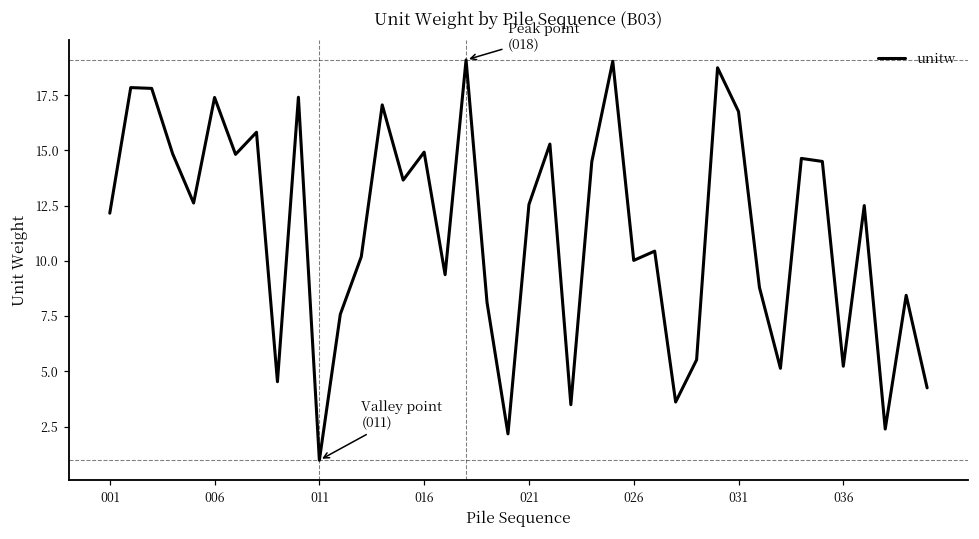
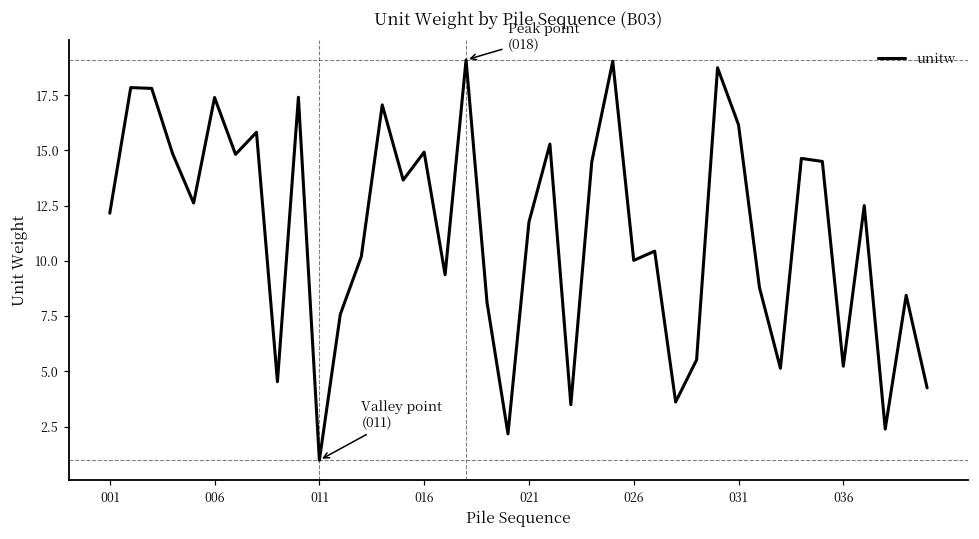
  {
    "001": 12.2,
    "006": 17.4,
    "016": 14.9,
-   "021": 12.6,
+   "021": 11.8,
    "026": 10.0,
-   "031": 16.8,
+   "031": 16.2,
    "036": 5.2
  }
